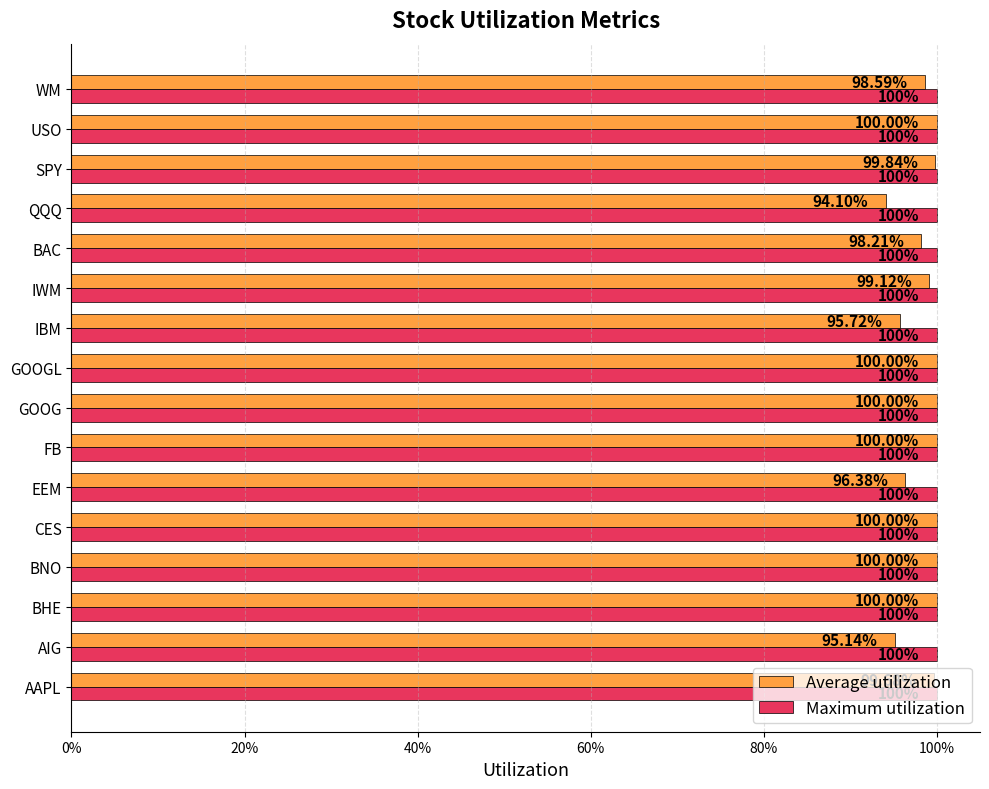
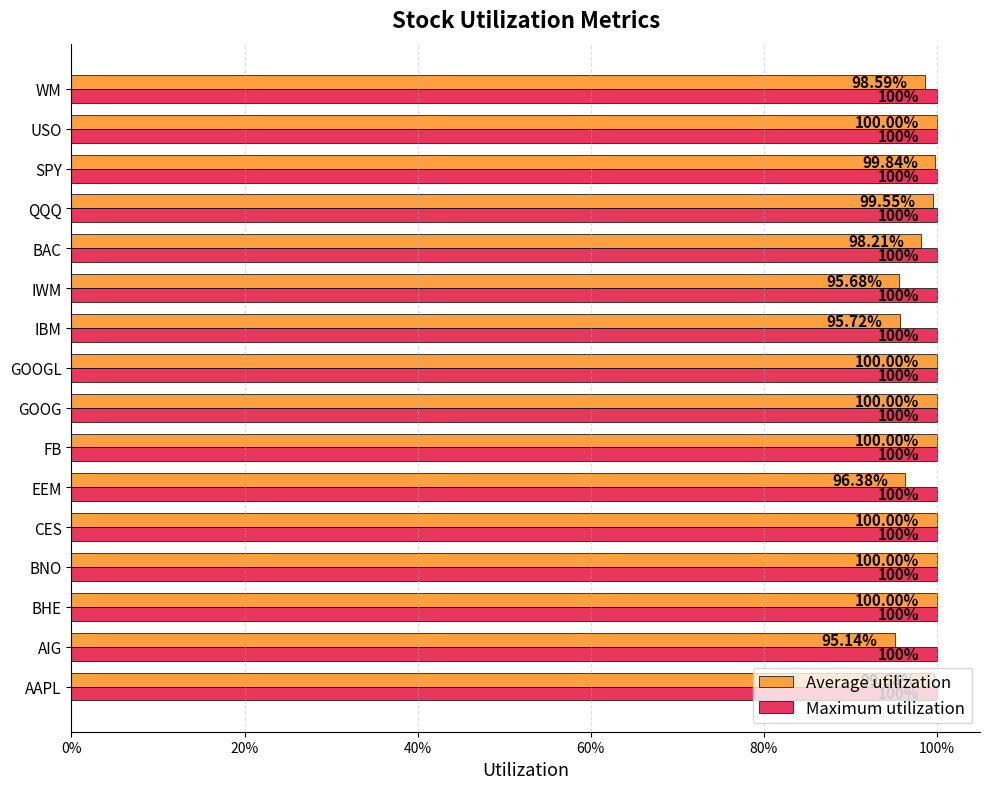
  {
    "Average utilization": {
      "WM": "98.59%",
      "USO": "100.00%",
      "SPY": "99.84%",
-     "QQQ": "94.10%",
+     "QQQ": "99.55%",
      "BAC": "98.21%",
-     "IWM": "99.12%",
+     "IWM": "95.68%",
      "IBM": "95.72%",
      "GOOGL": "100.00%",
      "GOOG": "100.00%",
      "FB": "100.00%",
      "EEM": "96.38%",
      "CES": "100.00%",
      "BNO": "100.00%",
      "BHE": "100.00%",
      "AIG": "95.14%"
    },
    "Maximum utilization": {
      "WM": "100%",
      "USO": "100%",
      "SPY": "100%",
      "QQQ": "100%",
      "BAC": "100%",
      "IWM": "100%",
      "IBM": "100%",
      "GOOGL": "100%",
      "GOOG": "100%",
      "FB": "100%",
      "EEM": "100%",
      "CES": "100%",
      "BNO": "100%",
      "BHE": "100%",
      "AIG": "100%"
    }
  }
